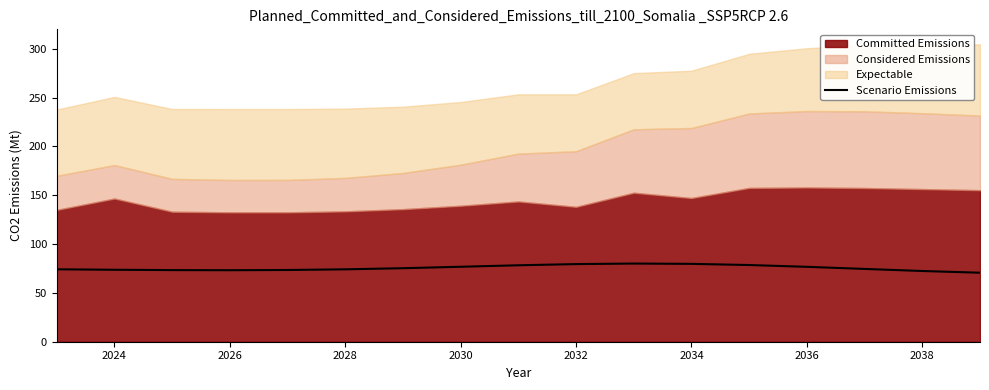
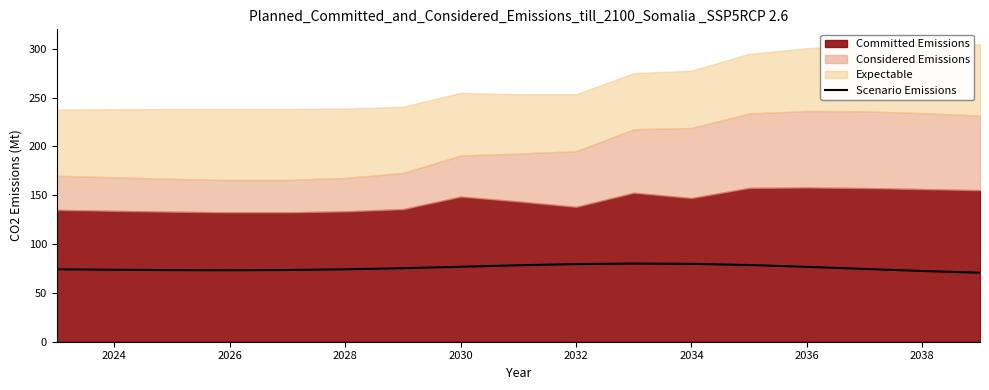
  {
    "Committed Emissions": {
-     "2024": 150,
+     "2024": 130,
      "2026": 130,
      "2028": 130,
-     "2030": 140,
+     "2030": 150,
      "2032": 140,
      "2034": 150,
      "2036": 160,
      "2038": 160
    },
    "Scenario Emissions": {
      "2024": 70,
      "2026": 70,
      "2028": 70,
      "2030": 80,
      "2032": 80,
      "2034": 80,
      "2036": 80,
      "2038": 70
    }
  }
